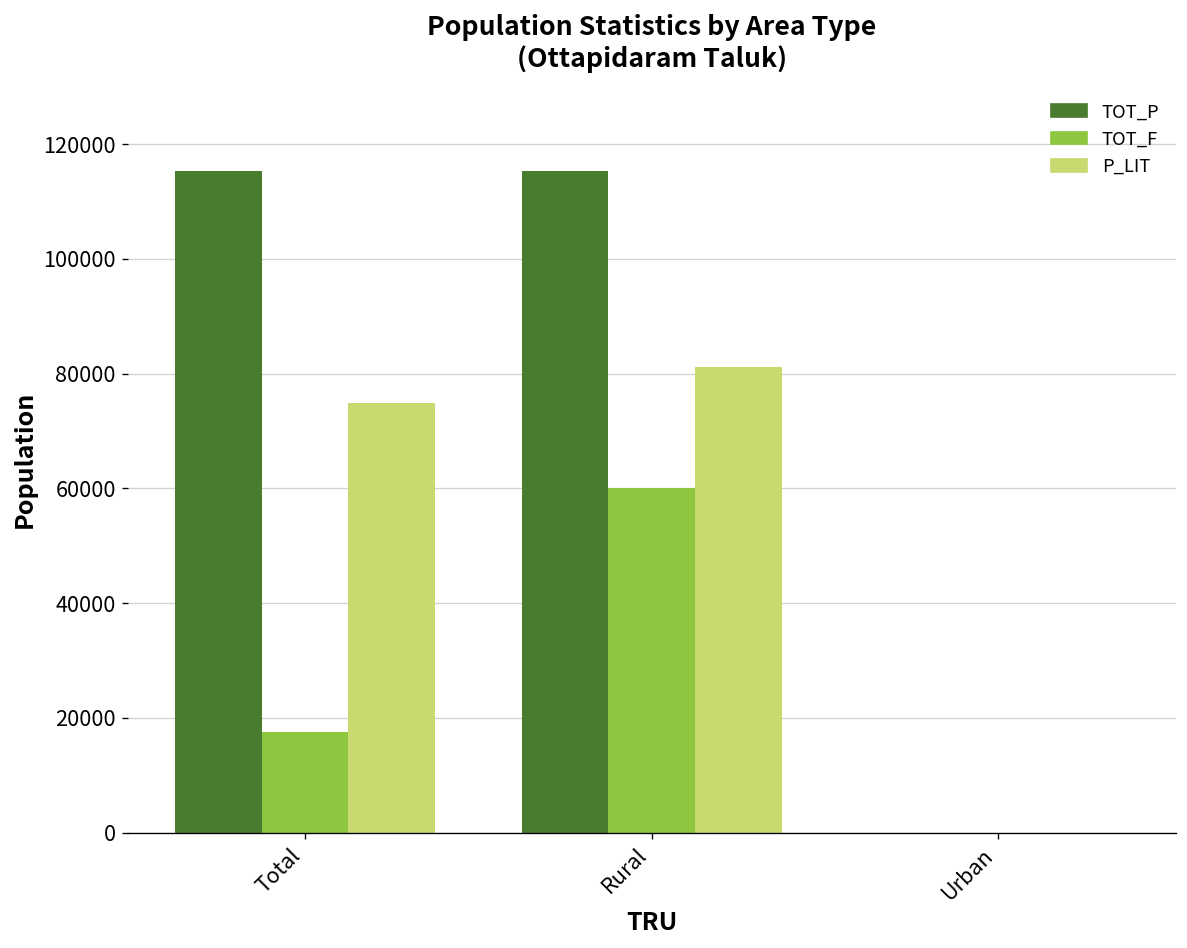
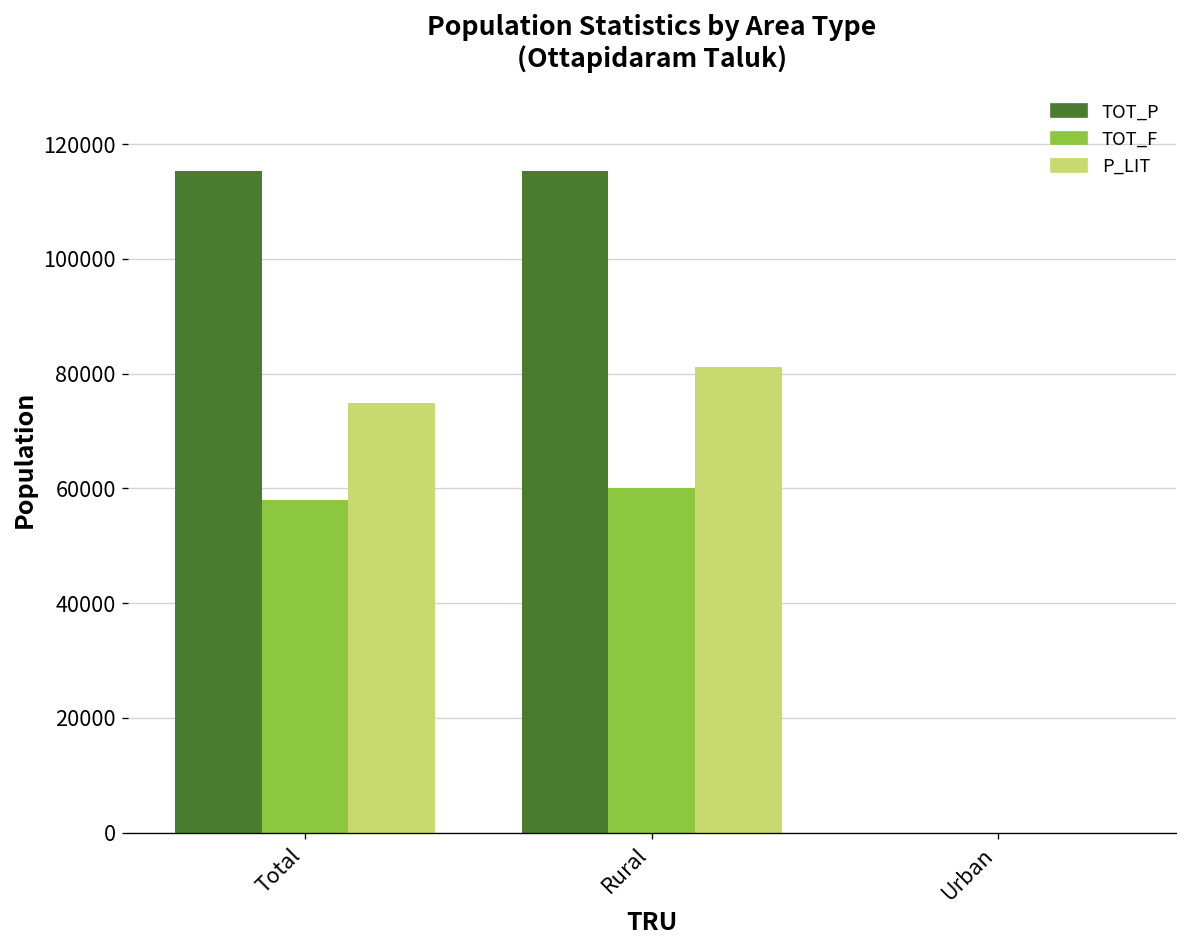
  {
    "TOT_P": {
      "Total": 115000,
      "Rural": 115000,
      "Urban": 0
    },
    "TOT_F": {
-     "Total": 18000,
+     "Total": 58000,
      "Rural": 60000,
      "Urban": 0
    },
    "P_LIT": {
      "Total": 75000,
      "Rural": 81000,
      "Urban": 0
    }
  }
